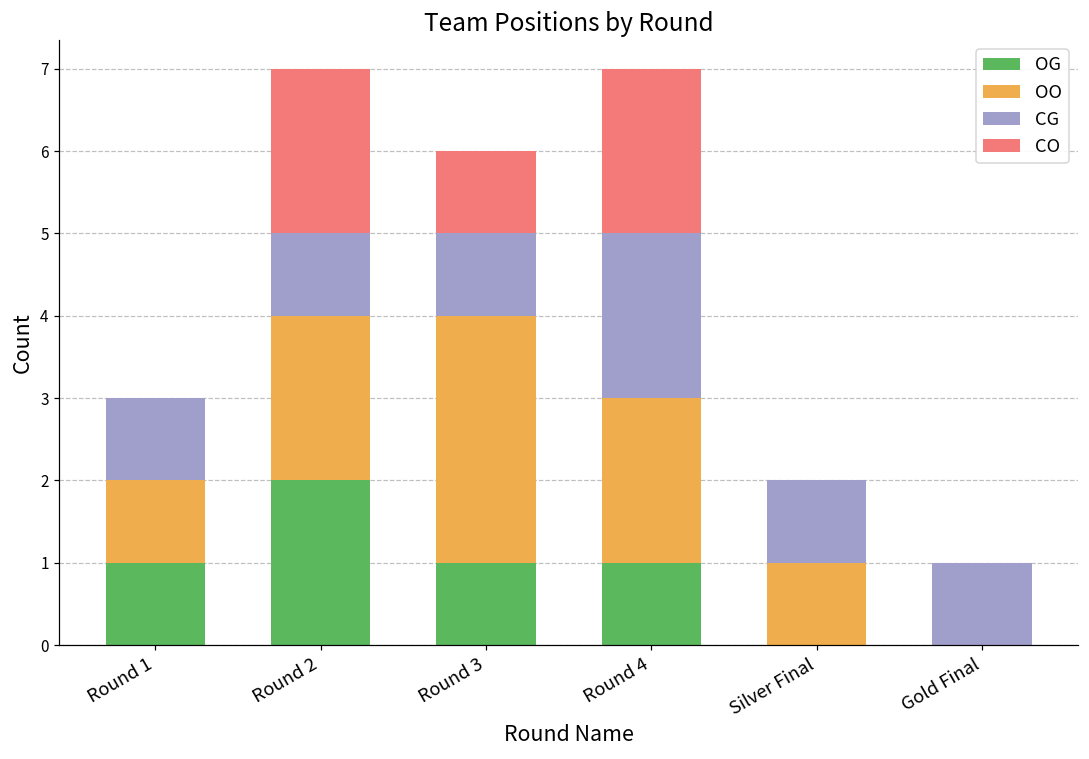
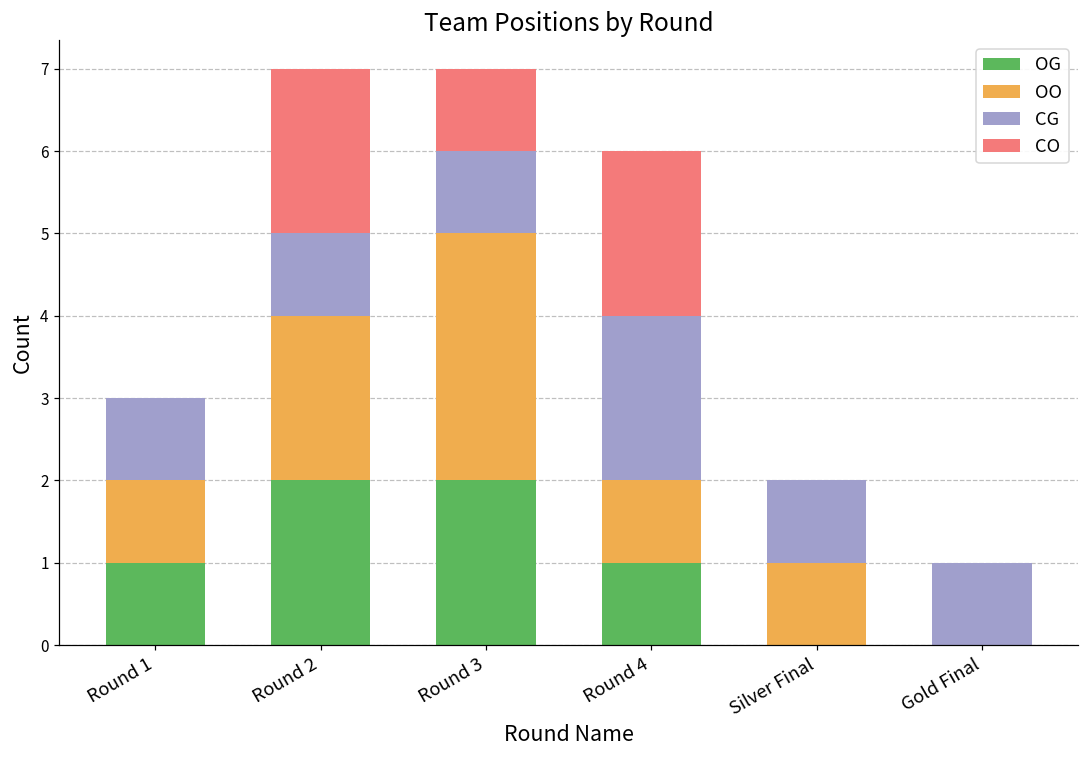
  {
    "OG": {
      "Round 1": 1,
      "Round 2": 2,
-     "Round 3": 1,
+     "Round 3": 2,
      "Round 4": 1,
      "Silver Final": 0,
      "Gold Final": 0
    },
    "OO": {
      "Round 1": 1,
      "Round 2": 2,
      "Round 3": 3,
-     "Round 4": 2,
+     "Round 4": 1,
      "Silver Final": 1,
      "Gold Final": 0
    },
    "CG": {
      "Round 1": 1,
      "Round 2": 1,
      "Round 3": 1,
      "Round 4": 2,
      "Silver Final": 1,
      "Gold Final": 1
    },
    "CO": {
      "Round 1": 0,
      "Round 2": 2,
      "Round 3": 1,
      "Round 4": 2,
      "Silver Final": 0,
      "Gold Final": 0
    }
  }
